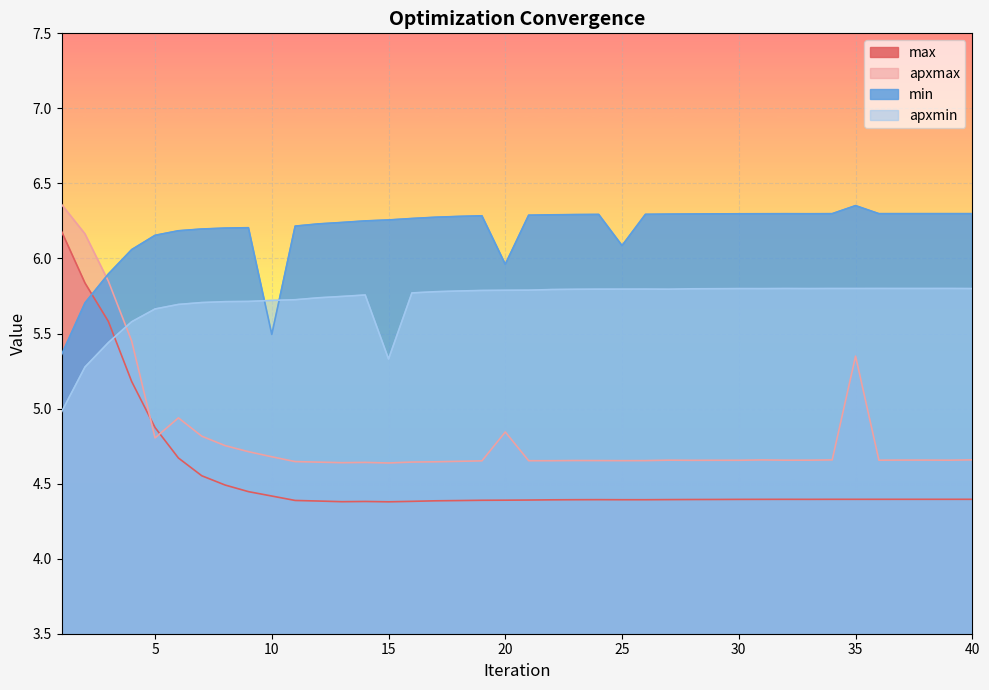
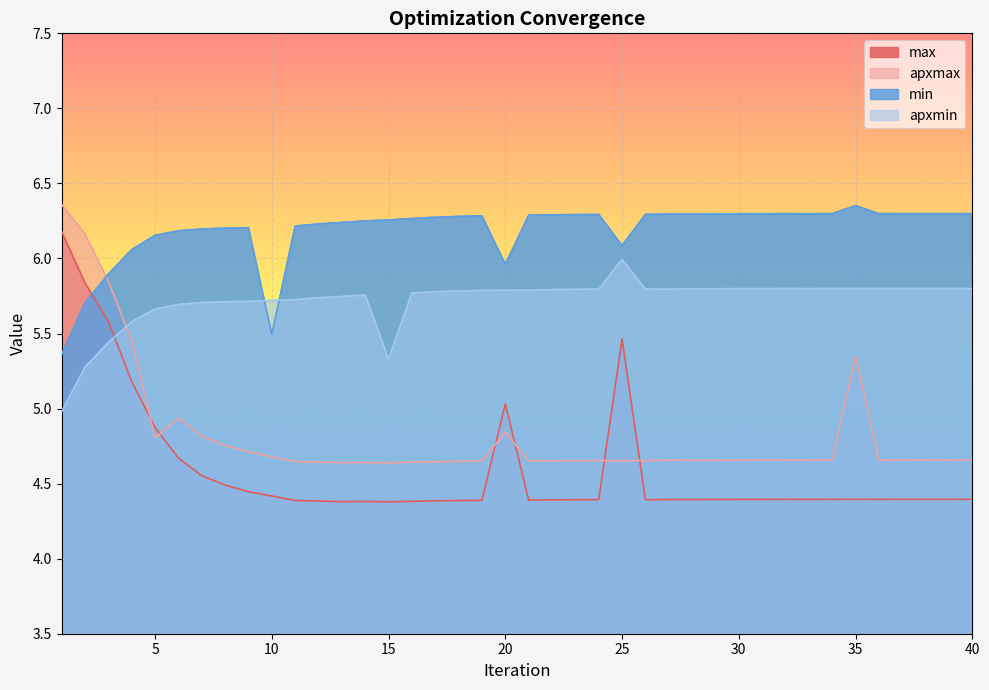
  {
    "max": {
      "5": 4.87,
      "10": 4.42,
      "15": 4.38,
-     "20": 4.39,
-     "25": 4.39,
+     "20": 5.03,
+     "25": 5.46,
      "30": 4.40,
      "35": 4.40,
      "40": 4.40
    },
    "apxmax": {
      "5": 4.80,
      "10": 4.68,
      "15": 4.64,
      "20": 4.84,
      "25": 4.65,
      "30": 4.66,
      "35": 5.35,
      "40": 4.66
    },
    "min": {
      "5": 6.15,
      "10": 5.49,
      "15": 6.26,
      "20": 5.96,
      "25": 6.09,
      "30": 6.30,
      "35": 6.35,
      "40": 6.30
    },
    "apxmin": {
      "5": 5.66,
      "10": 5.72,
      "15": 5.33,
      "20": 5.79,
-     "25": 5.80,
+     "25": 5.99,
      "30": 5.80,
      "35": 5.80,
      "40": 5.80
    }
  }
